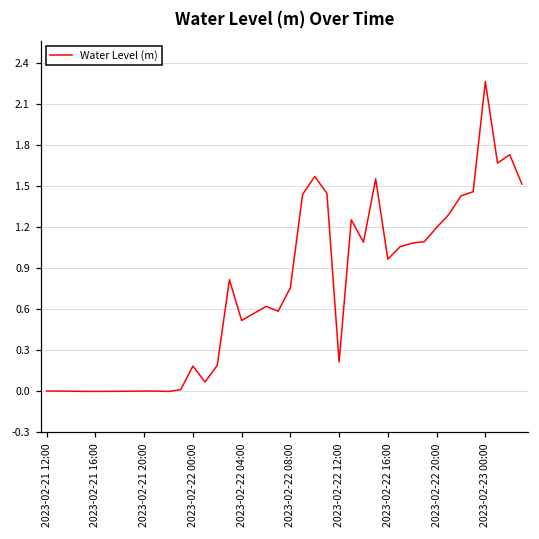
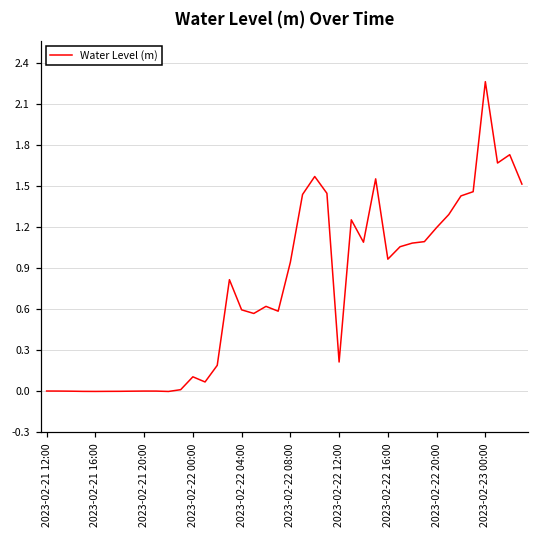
  {
    "2023-02-21 12:00": 0.00,
    "2023-02-21 16:00": 0.00,
    "2023-02-21 20:00": 0.00,
-   "2023-02-22 00:00": 0.18,
-   "2023-02-22 04:00": 0.51,
-   "2023-02-22 08:00": 0.75,
+   "2023-02-22 00:00": 0.10,
+   "2023-02-22 04:00": 0.59,
+   "2023-02-22 08:00": 0.94,
    "2023-02-22 12:00": 0.21,
    "2023-02-22 16:00": 0.96,
    "2023-02-22 20:00": 1.19,
    "2023-02-23 00:00": 2.26
  }
